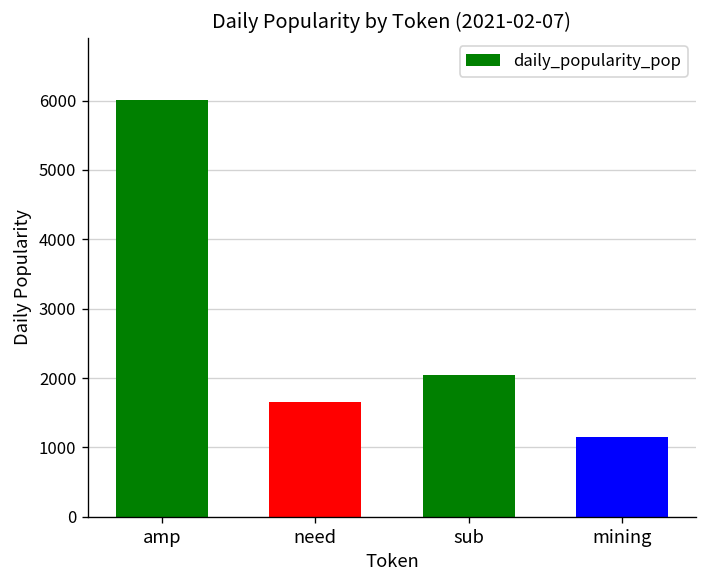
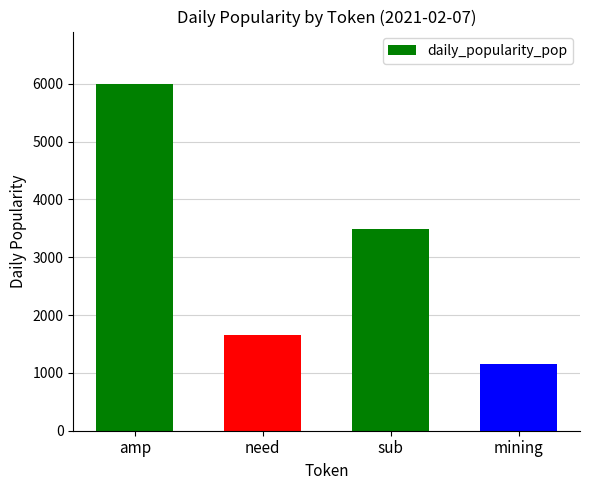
  {
    "amp": 6000,
    "need": 1700,
-   "sub": 2100,
+   "sub": 3500,
    "mining": 1100
  }
